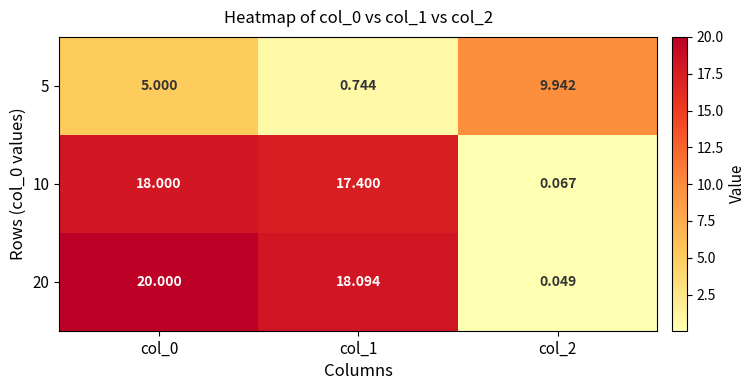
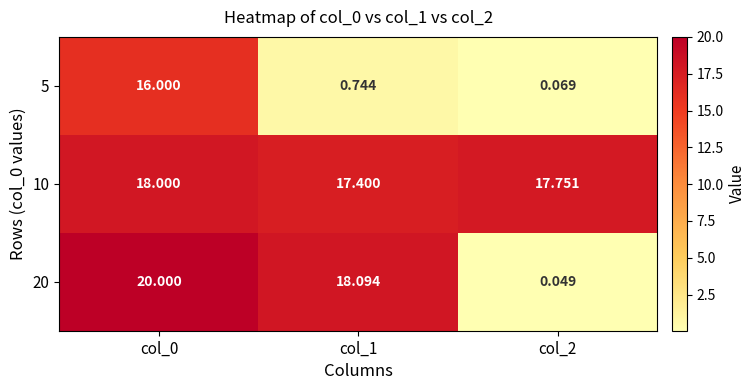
  {
    "5": {
-     "col_0": 5.000,
+     "col_0": 16.000,
      "col_1": 0.744,
-     "col_2": 9.942
+     "col_2": 0.069
    },
    "10": {
      "col_0": 18.000,
      "col_1": 17.400,
-     "col_2": 0.067
+     "col_2": 17.751
    },
    "20": {
      "col_0": 20.000,
      "col_1": 18.094,
      "col_2": 0.049
    }
  }
